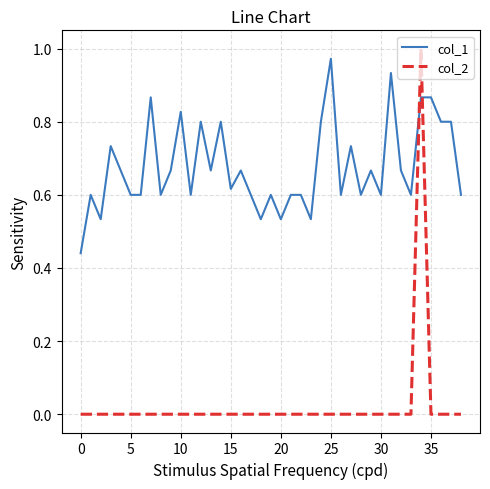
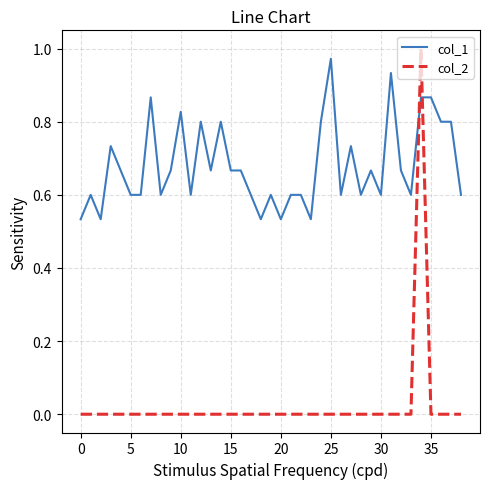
  {
    "col_1": {
-     "0": 0.44,
+     "0": 0.53,
      "5": 0.60,
      "10": 0.83,
-     "15": 0.62,
+     "15": 0.67,
      "20": 0.53,
      "25": 0.97,
      "30": 0.60,
      "35": 0.87
    },
    "col_2": {
      "0": 0.00,
      "5": 0.00,
      "10": 0.00,
      "15": 0.00,
      "20": 0.00,
      "25": 0.00,
      "30": 0.00,
      "35": 0.00
    }
  }
